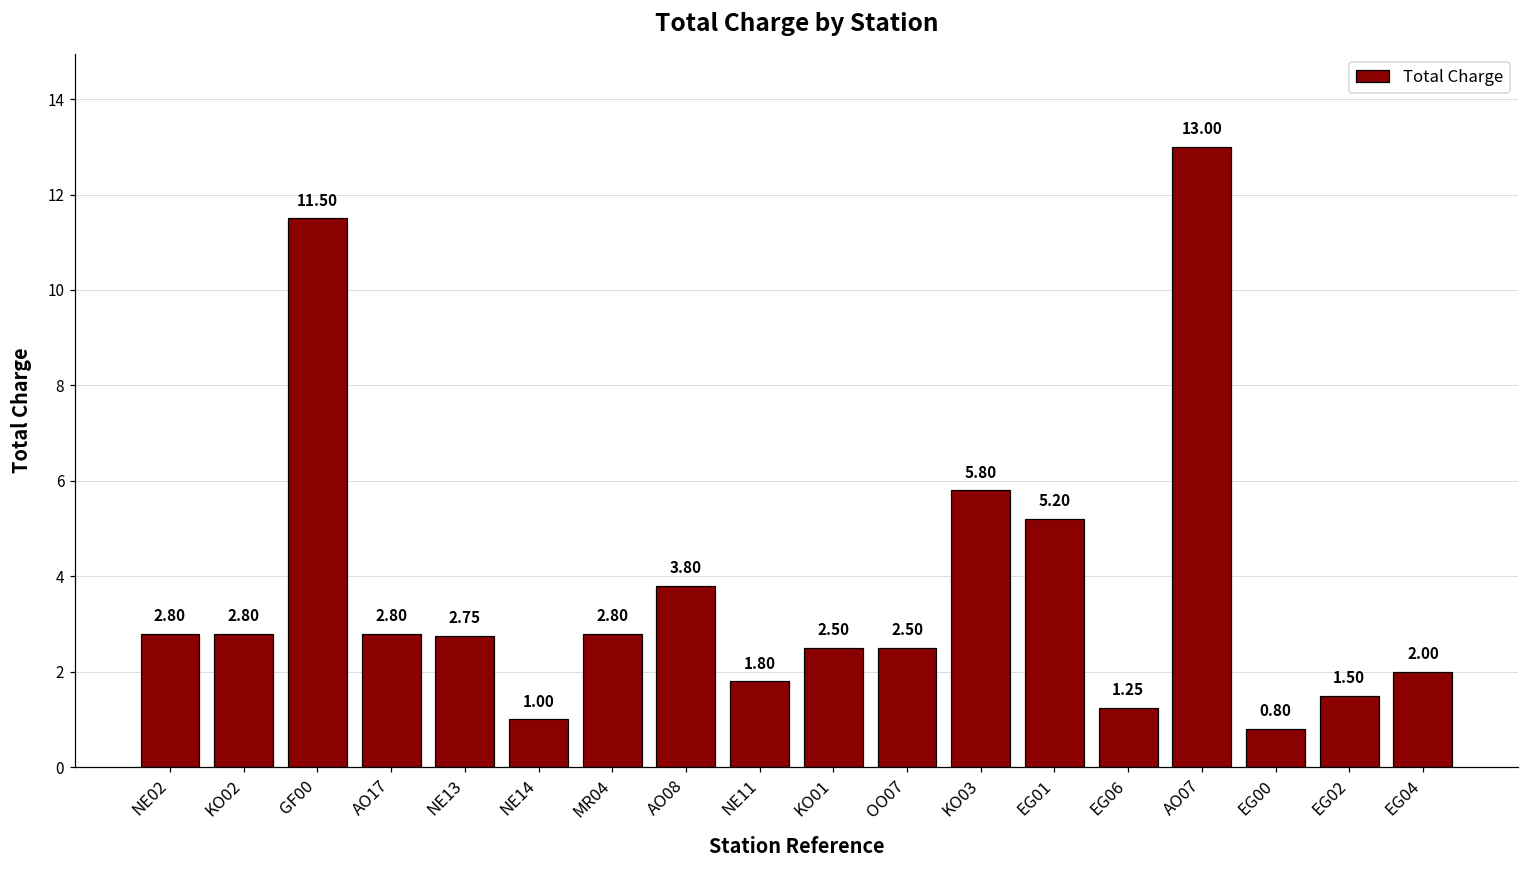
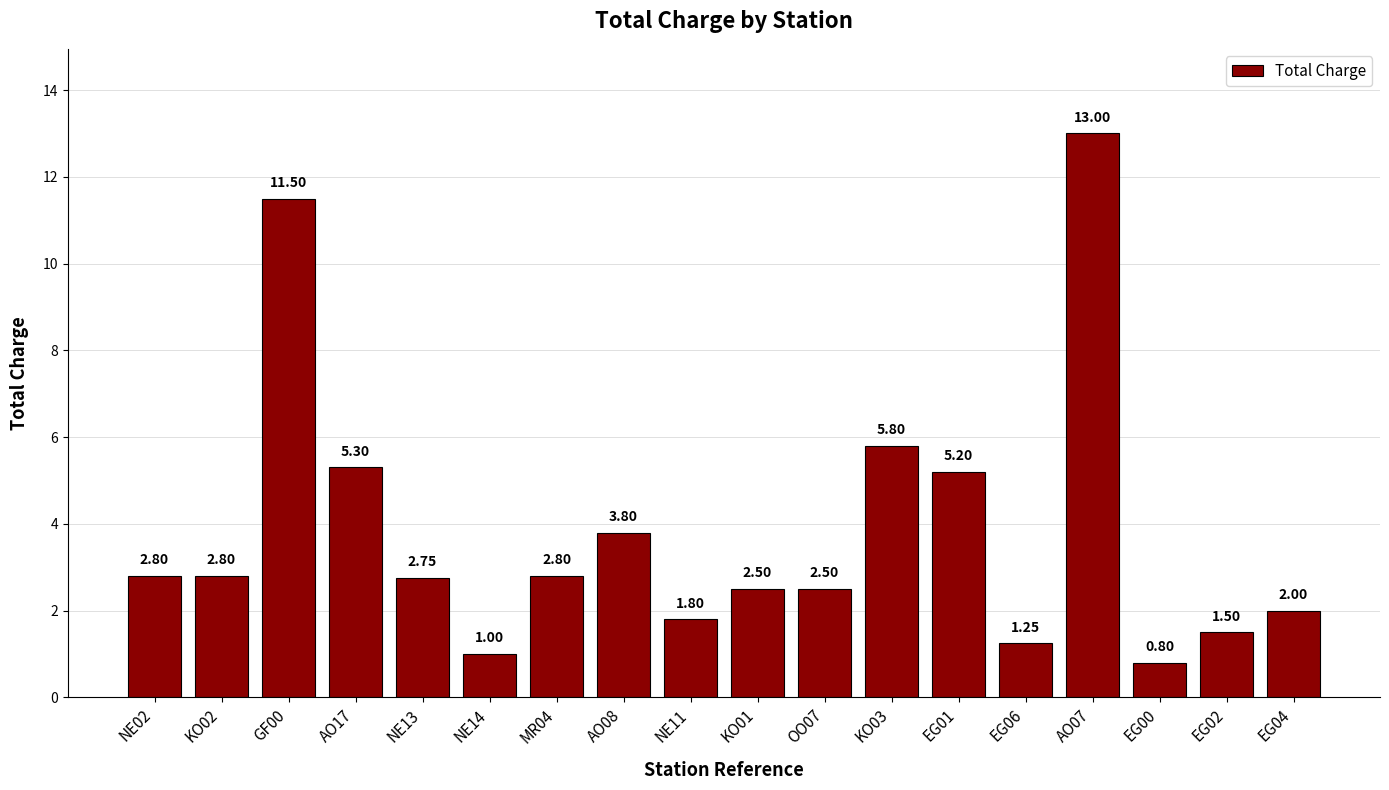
  {
    "NE02": 2.80,
    "KO02": 2.80,
    "GF00": 11.50,
-   "AO17": 2.80,
+   "AO17": 5.30,
    "NE13": 2.75,
    "NE14": 1.00,
    "MR04": 2.80,
    "AO08": 3.80,
    "NE11": 1.80,
    "KO01": 2.50,
    "OO07": 2.50,
    "KO03": 5.80,
    "EG01": 5.20,
    "EG06": 1.25,
    "AO07": 13.00,
    "EG00": 0.80,
    "EG02": 1.50,
    "EG04": 2.00
  }
